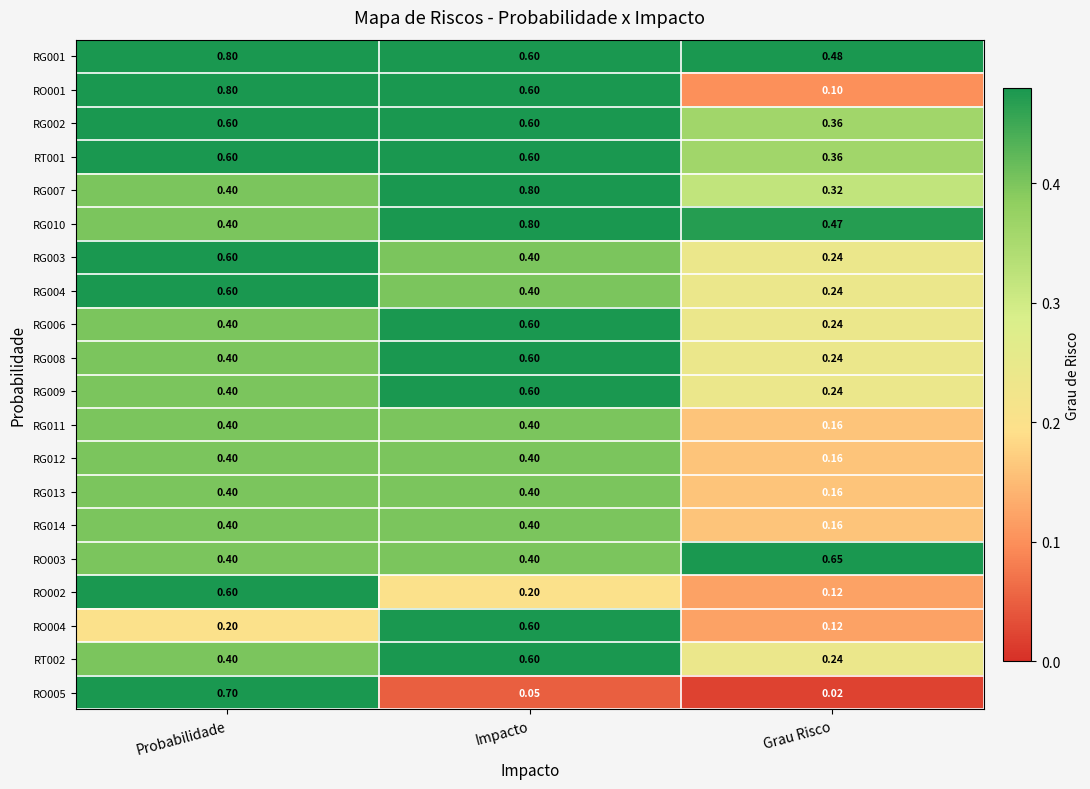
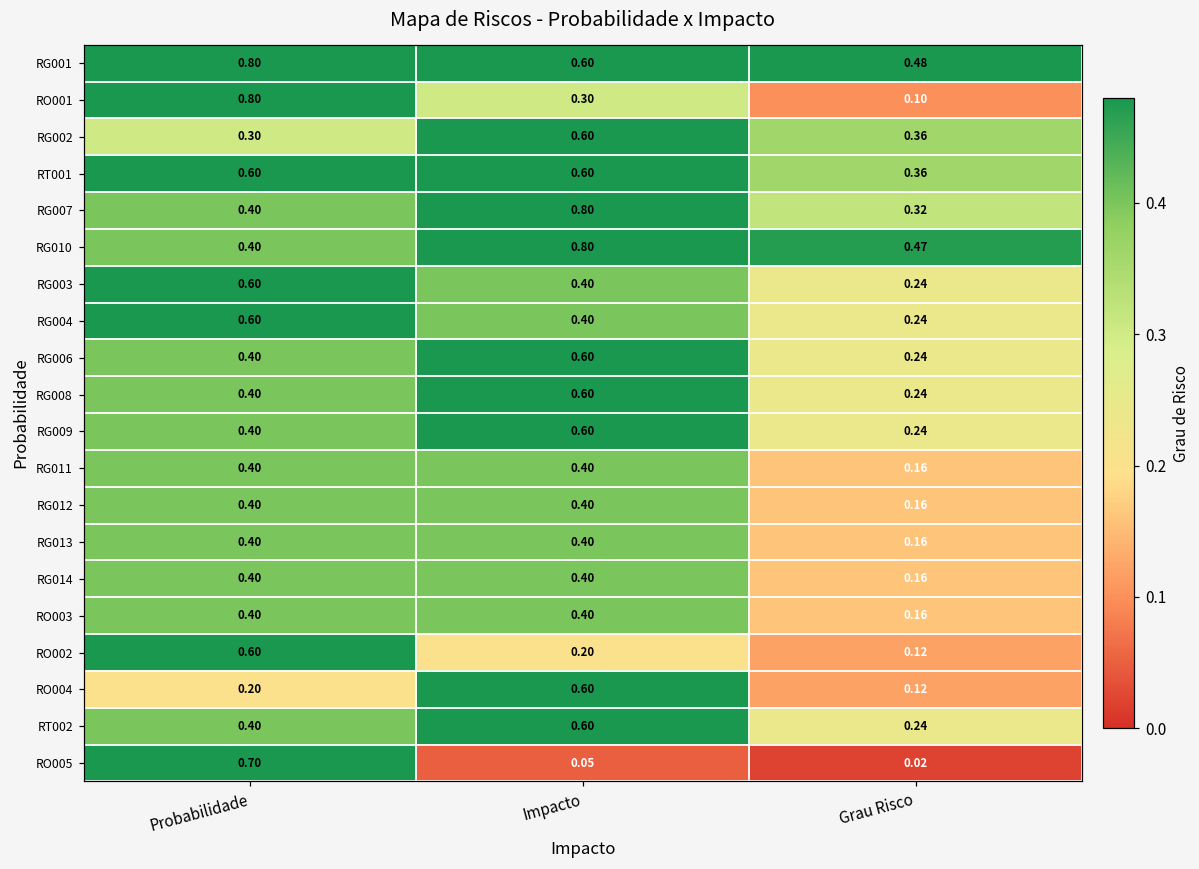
  {
    "RG001": {
      "Probabilidade": 0.80,
      "Impacto": 0.60,
      "Grau Risco": 0.48
    },
    "RO001": {
      "Probabilidade": 0.80,
-     "Impacto": 0.60,
+     "Impacto": 0.30,
      "Grau Risco": 0.10
    },
    "RG002": {
-     "Probabilidade": 0.60,
+     "Probabilidade": 0.30,
      "Impacto": 0.60,
      "Grau Risco": 0.36
    },
    "RT001": {
      "Probabilidade": 0.60,
      "Impacto": 0.60,
      "Grau Risco": 0.36
    },
    "RG007": {
      "Probabilidade": 0.40,
      "Impacto": 0.80,
      "Grau Risco": 0.32
    },
    "RG010": {
      "Probabilidade": 0.40,
      "Impacto": 0.80,
      "Grau Risco": 0.47
    },
    "RG003": {
      "Probabilidade": 0.60,
      "Impacto": 0.40,
      "Grau Risco": 0.24
    },
    "RG004": {
      "Probabilidade": 0.60,
      "Impacto": 0.40,
      "Grau Risco": 0.24
    },
    "RG006": {
      "Probabilidade": 0.40,
      "Impacto": 0.60,
      "Grau Risco": 0.24
    },
    "RG008": {
      "Probabilidade": 0.40,
      "Impacto": 0.60,
      "Grau Risco": 0.24
    },
    "RG009": {
      "Probabilidade": 0.40,
      "Impacto": 0.60,
      "Grau Risco": 0.24
    },
    "RG011": {
      "Probabilidade": 0.40,
      "Impacto": 0.40,
      "Grau Risco": 0.16
    },
    "RG012": {
      "Probabilidade": 0.40,
      "Impacto": 0.40,
      "Grau Risco": 0.16
    },
    "RG013": {
      "Probabilidade": 0.40,
      "Impacto": 0.40,
      "Grau Risco": 0.16
    },
    "RG014": {
      "Probabilidade": 0.40,
      "Impacto": 0.40,
      "Grau Risco": 0.16
    },
    "RO003": {
      "Probabilidade": 0.40,
      "Impacto": 0.40,
-     "Grau Risco": 0.65
+     "Grau Risco": 0.16
    },
    "RO002": {
      "Probabilidade": 0.60,
      "Impacto": 0.20,
      "Grau Risco": 0.12
    },
    "RO004": {
      "Probabilidade": 0.20,
      "Impacto": 0.60,
      "Grau Risco": 0.12
    },
    "RT002": {
      "Probabilidade": 0.40,
      "Impacto": 0.60,
      "Grau Risco": 0.24
    },
    "RO005": {
      "Probabilidade": 0.70,
      "Impacto": 0.05,
      "Grau Risco": 0.02
    }
  }
